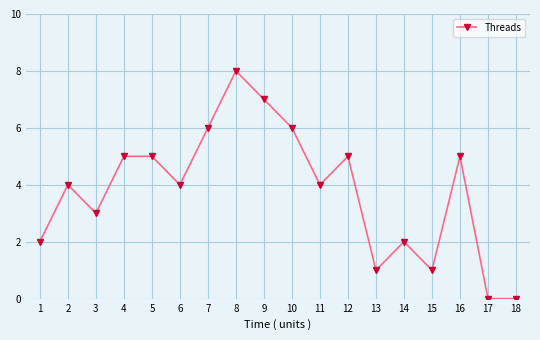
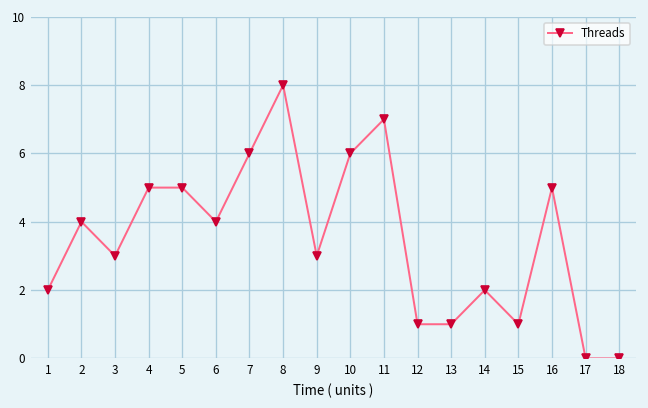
  {
    "1": 2,
    "2": 4,
    "3": 3,
    "4": 5,
    "5": 5,
    "6": 4,
    "7": 6,
    "8": 8,
-   "9": 7,
+   "9": 3,
    "10": 6,
-   "11": 4,
-   "12": 5,
+   "11": 7,
+   "12": 1,
    "13": 1,
    "14": 2,
    "15": 1,
    "16": 5,
    "17": 0,
    "18": 0
  }
